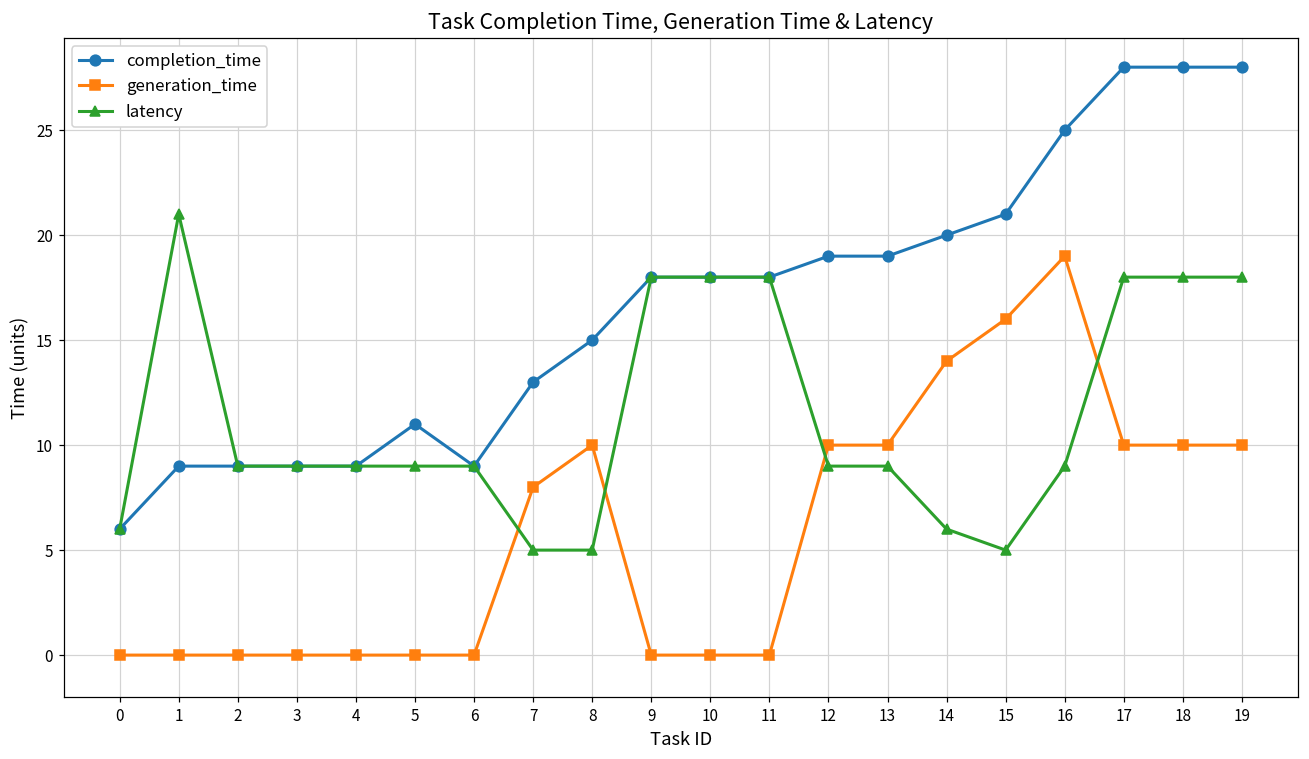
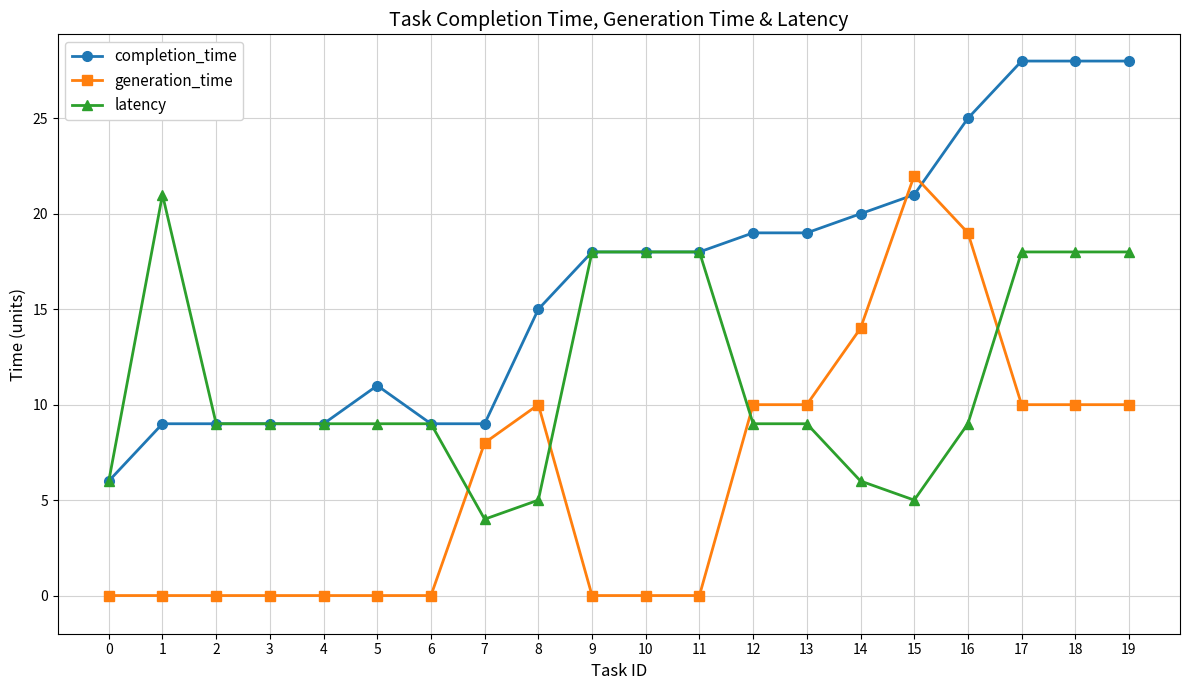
  {
    "completion_time": {
      "1": 9,
      "5": 11,
-     "7": 13,
+     "7": 9,
      "8": 15,
      "12": 19,
      "13": 19,
      "14": 20,
      "15": 21,
      "16": 25,
      "17": 28,
      "18": 28,
      "19": 28
    },
    "generation_time": {
      "0": 0,
      "1": 0,
      "2": 0,
      "3": 0,
      "4": 0,
      "5": 0,
      "6": 0,
      "7": 8,
      "8": 10,
      "9": 0,
      "10": 0,
      "11": 0,
      "12": 10,
      "13": 10,
      "14": 14,
-     "15": 16,
+     "15": 22,
      "16": 19,
      "17": 10,
      "18": 10,
      "19": 10
    },
    "latency": {
      "1": 21,
      "5": 9,
-     "7": 5,
+     "7": 4,
      "8": 5,
      "12": 9,
      "13": 9,
      "14": 6,
      "15": 5,
      "16": 9,
      "17": 18,
      "18": 18,
      "19": 18
    }
  }
